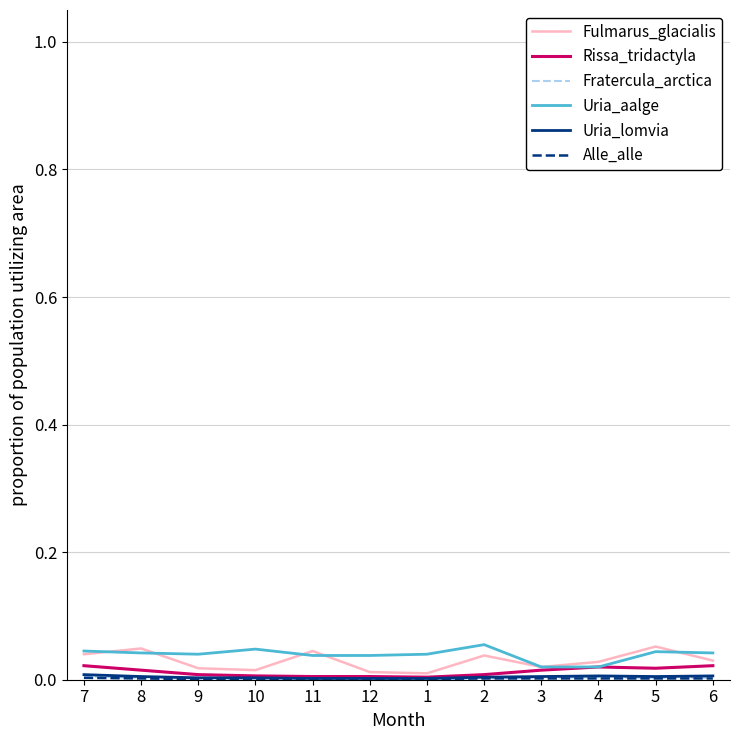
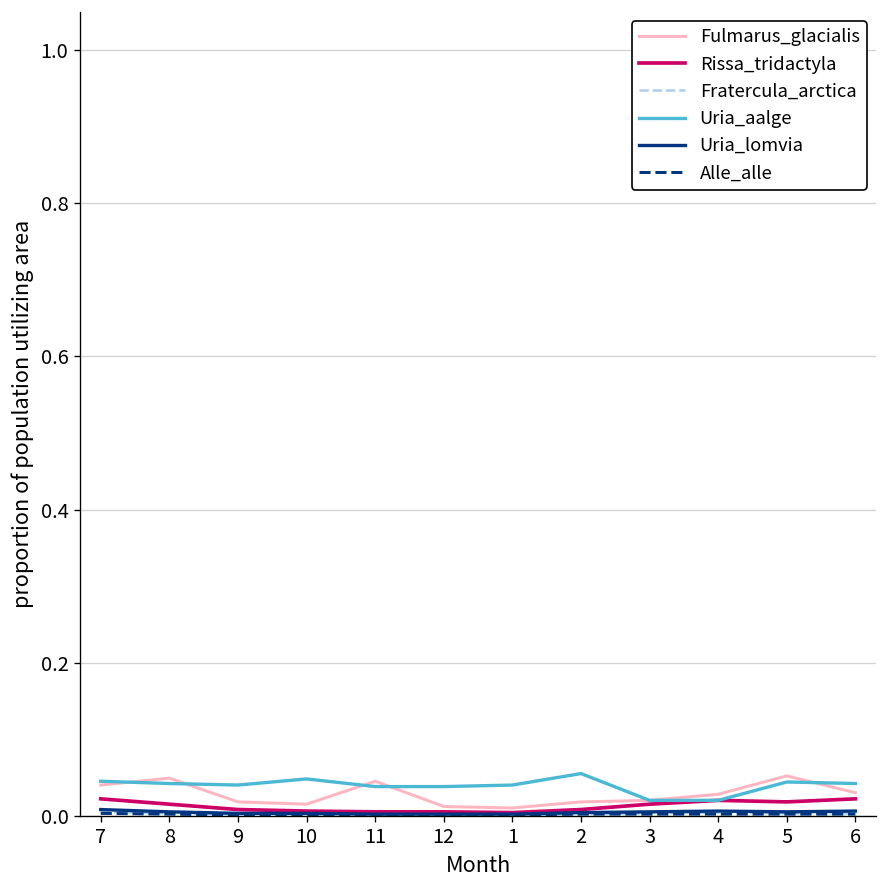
  {
    "Fulmarus_glacialis": {
      "7": 0.04,
      "8": 0.05,
      "9": 0.02,
      "10": 0.02,
      "11": 0.05,
      "12": 0.01,
      "1": 0.01,
-     "2": 0.04,
+     "2": 0.02,
      "4": 0.03,
      "5": 0.05,
      "6": 0.03
    },
    "Rissa_tridactyla": {
      "7": 0.02,
      "8": 0.02,
      "9": 0.01,
      "2": 0.01,
      "3": 0.02,
      "5": 0.02,
      "6": 0.02
    },
    "Uria_aalge": {
      "7": 0.05,
      "8": 0.04,
      "9": 0.04,
      "10": 0.05,
      "11": 0.04,
      "12": 0.04,
      "1": 0.04,
      "2": 0.06,
      "5": 0.04,
      "6": 0.04
    }
  }
